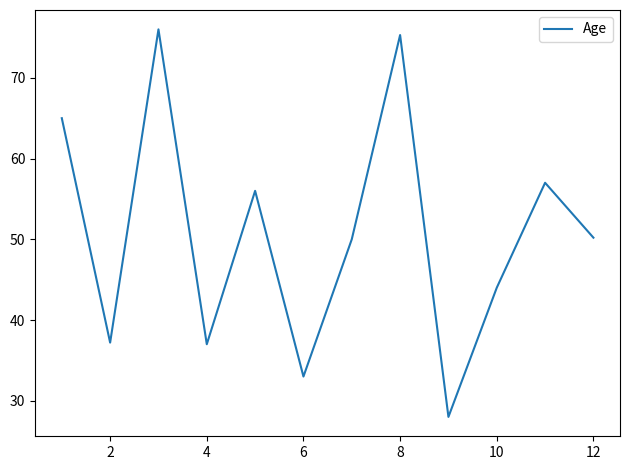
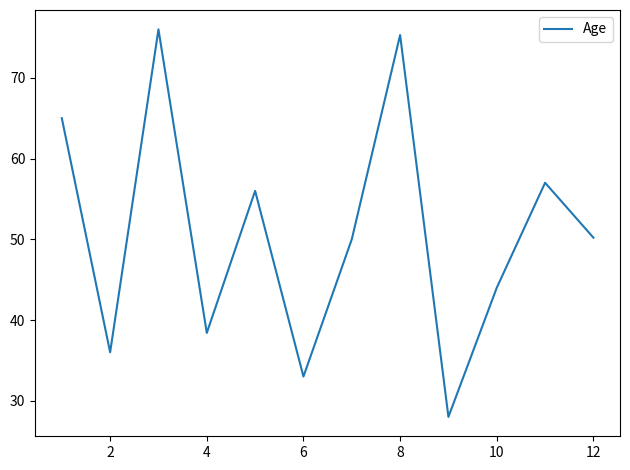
  {
-   "2": 37,
-   "4": 37,
+   "2": 36,
+   "4": 38,
    "6": 33,
    "8": 75,
    "10": 44,
    "12": 50
  }
